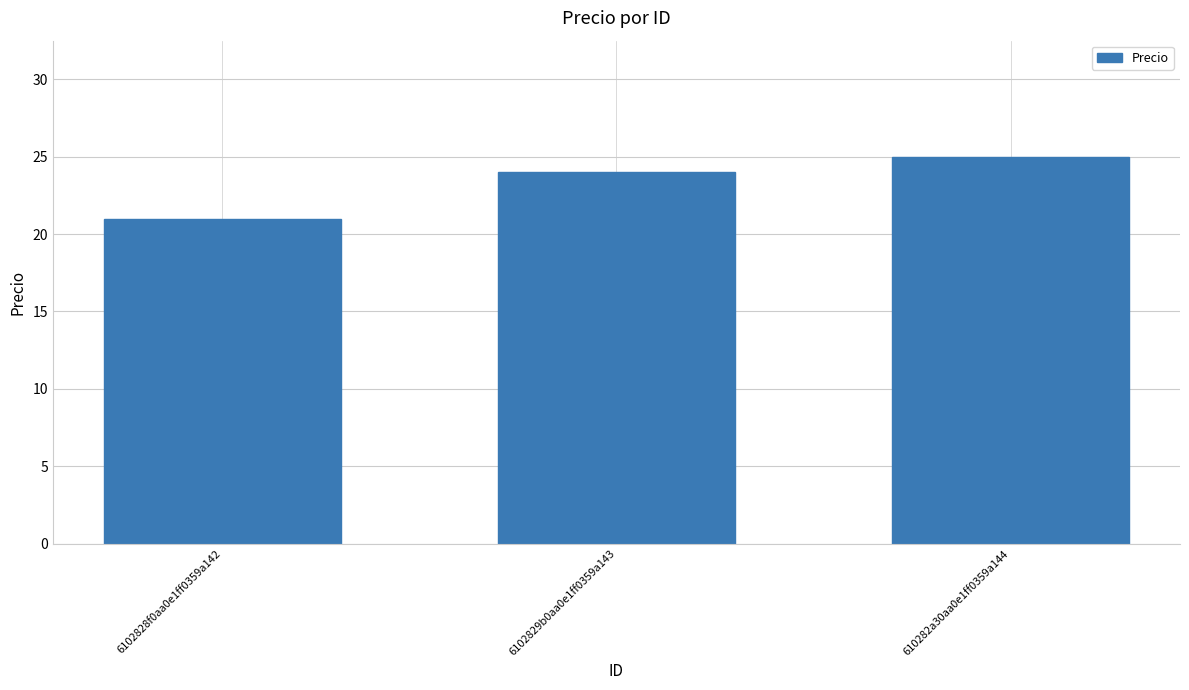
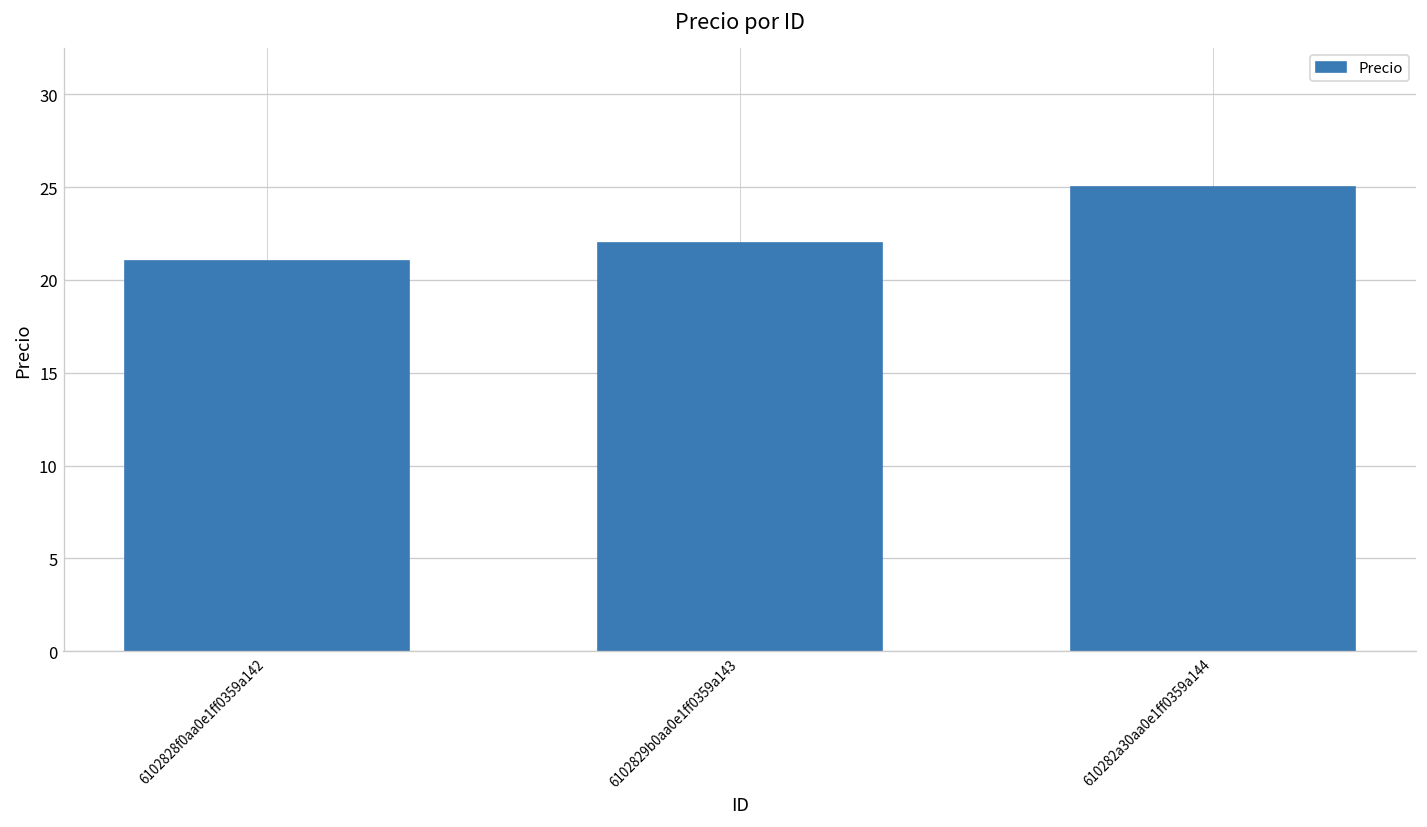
  {
    "6102828f0aa0e1ff0359a142": 21,
-   "6102829b0aa0e1ff0359a143": 24,
+   "6102829b0aa0e1ff0359a143": 22,
    "610282a30aa0e1ff0359a144": 25
  }
